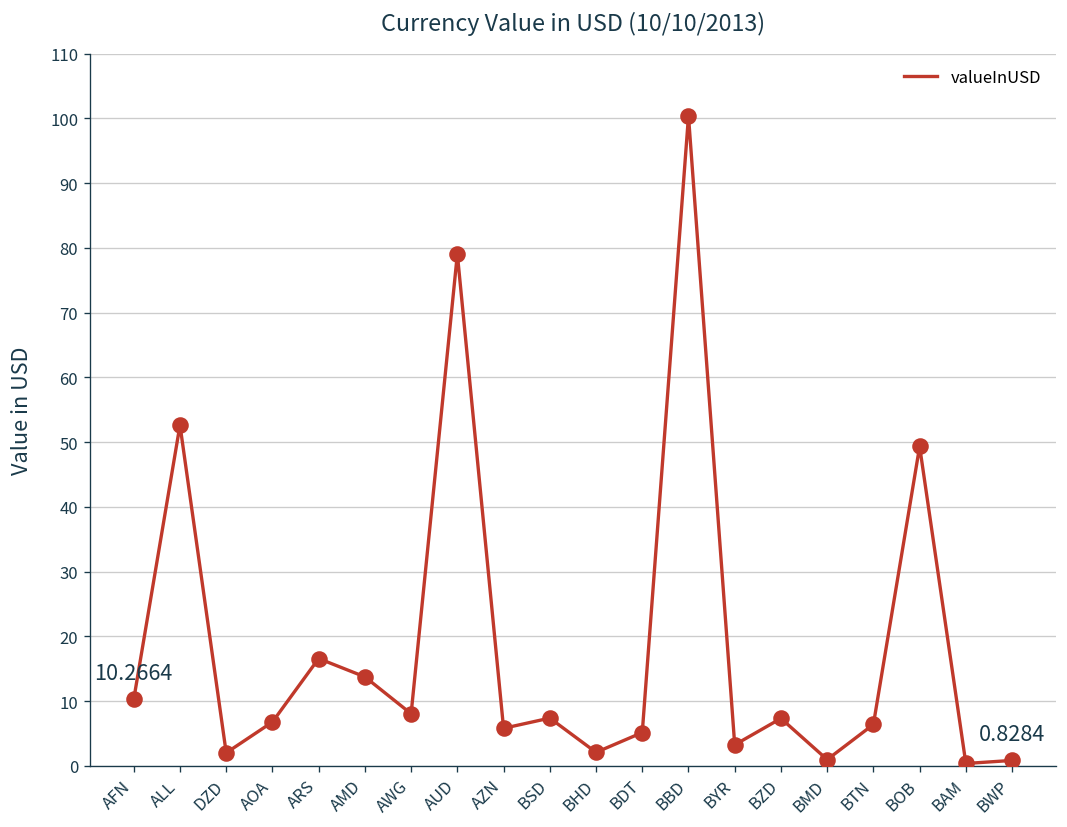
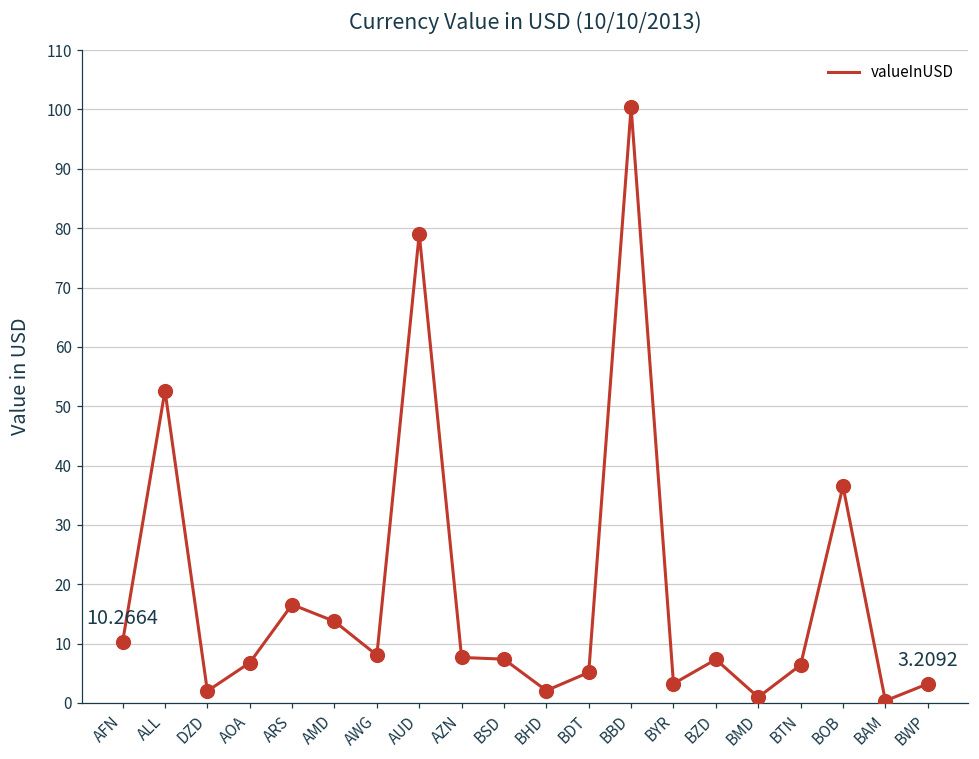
  {
    "AFN": 10.2664,
-   "AZN": 6,
-   "BOB": 49,
-   "BWP": 0.8284
+   "AZN": 8,
+   "BOB": 37,
+   "BWP": 3.2092
  }
